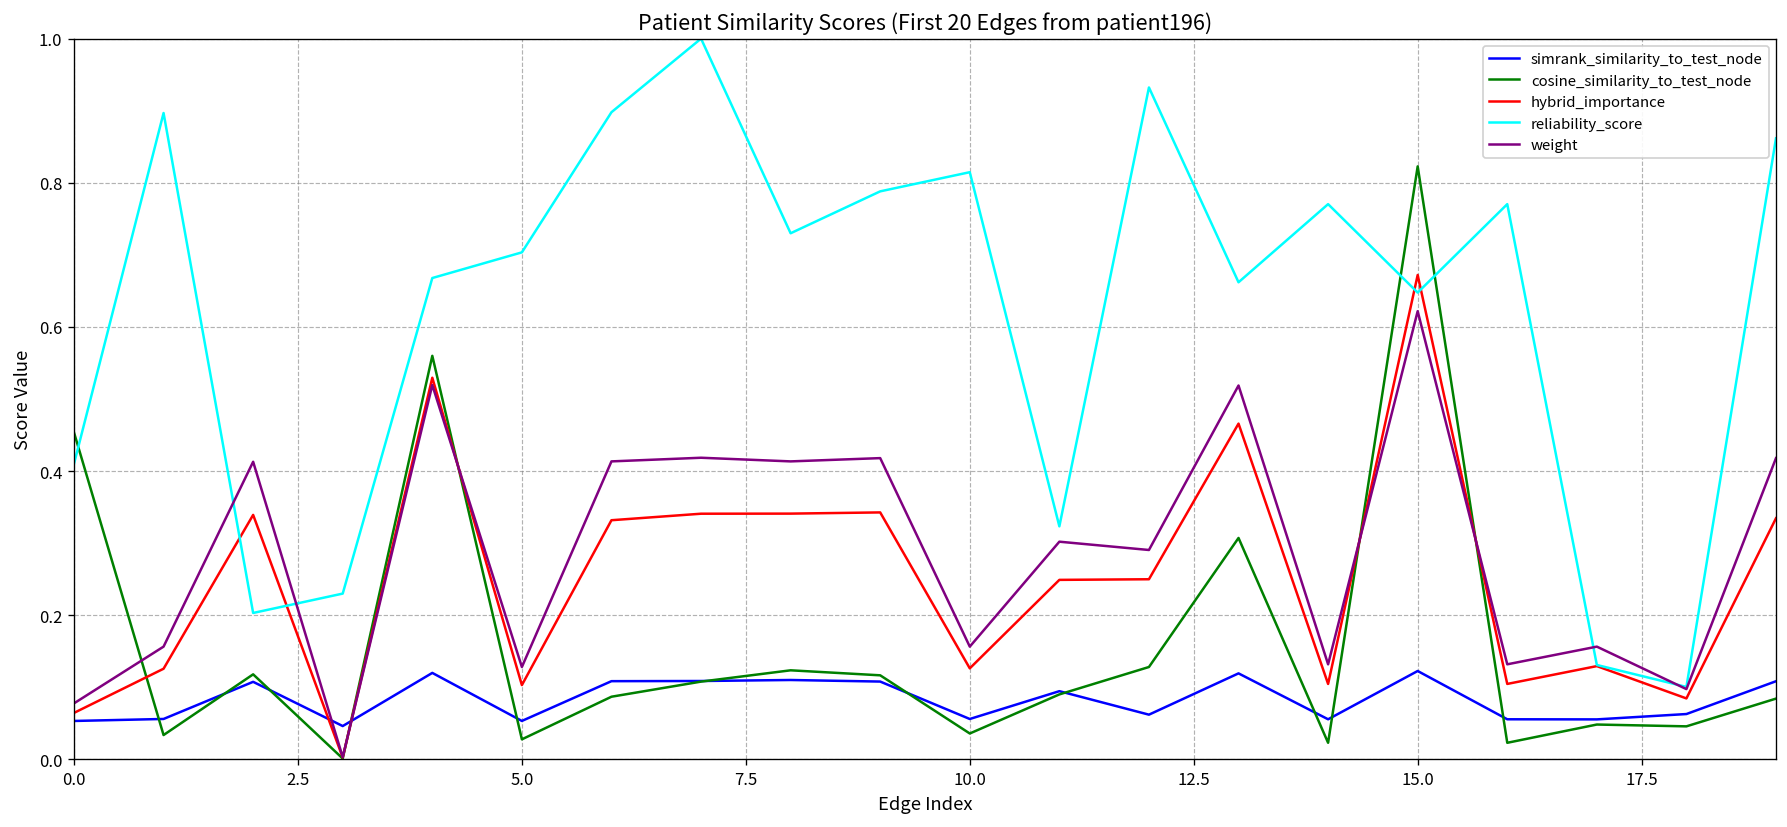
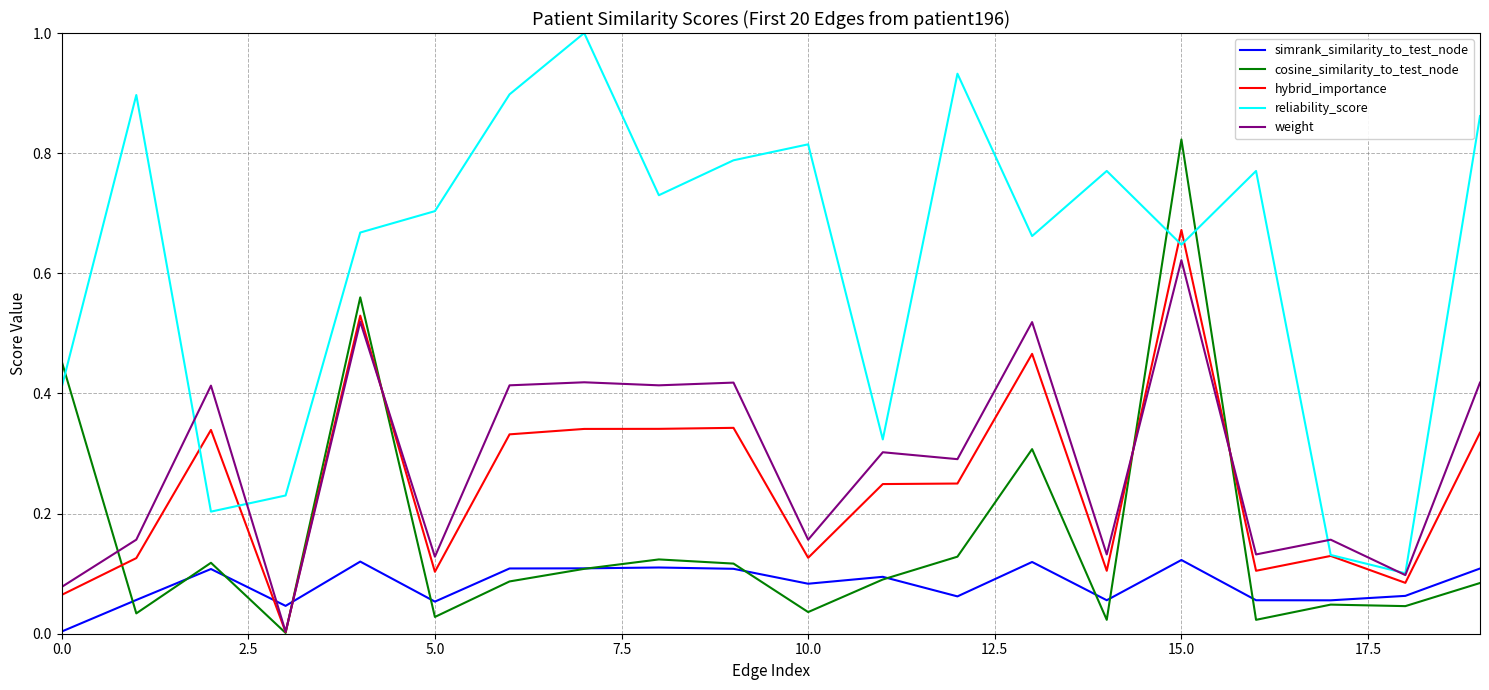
  {
    "simrank_similarity_to_test_node": {
-     "0.0": 0.05,
+     "0.0": 0.00,
      "5.0": 0.05,
-     "10.0": 0.06,
+     "10.0": 0.08,
      "15.0": 0.12
    },
    "cosine_similarity_to_test_node": {
      "0.0": 0.45,
      "5.0": 0.03,
      "10.0": 0.04,
      "15.0": 0.82
    },
    "hybrid_importance": {
      "0.0": 0.06,
      "5.0": 0.10,
      "10.0": 0.13,
      "15.0": 0.67
    },
    "reliability_score": {
      "0.0": 0.41,
      "5.0": 0.70,
      "10.0": 0.81,
      "15.0": 0.65
    },
    "weight": {
      "0.0": 0.08,
      "5.0": 0.13,
      "10.0": 0.16,
      "15.0": 0.62
    }
  }
